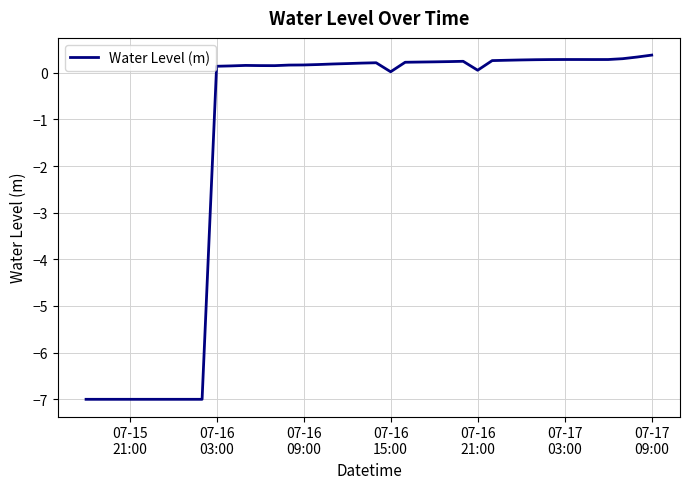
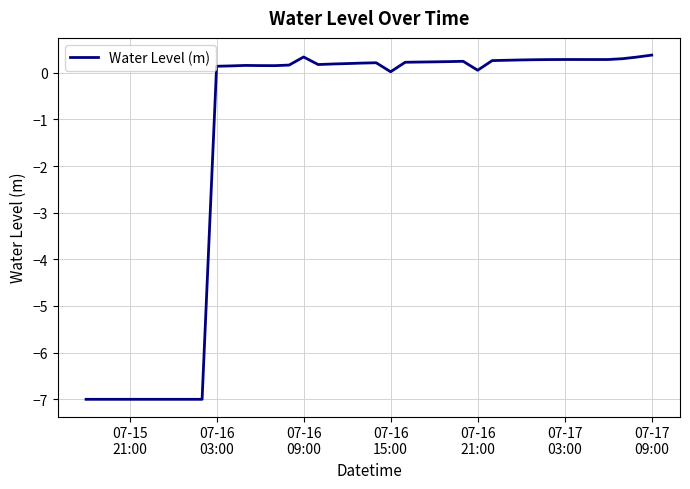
  {
    "07-15 21:00": -7.0,
    "07-16 03:00": 0.1,
-   "07-16 09:00": 0.2,
+   "07-16 09:00": 0.3,
    "07-16 15:00": 0.0,
    "07-16 21:00": 0.1,
    "07-17 03:00": 0.3,
    "07-17 09:00": 0.4
  }
